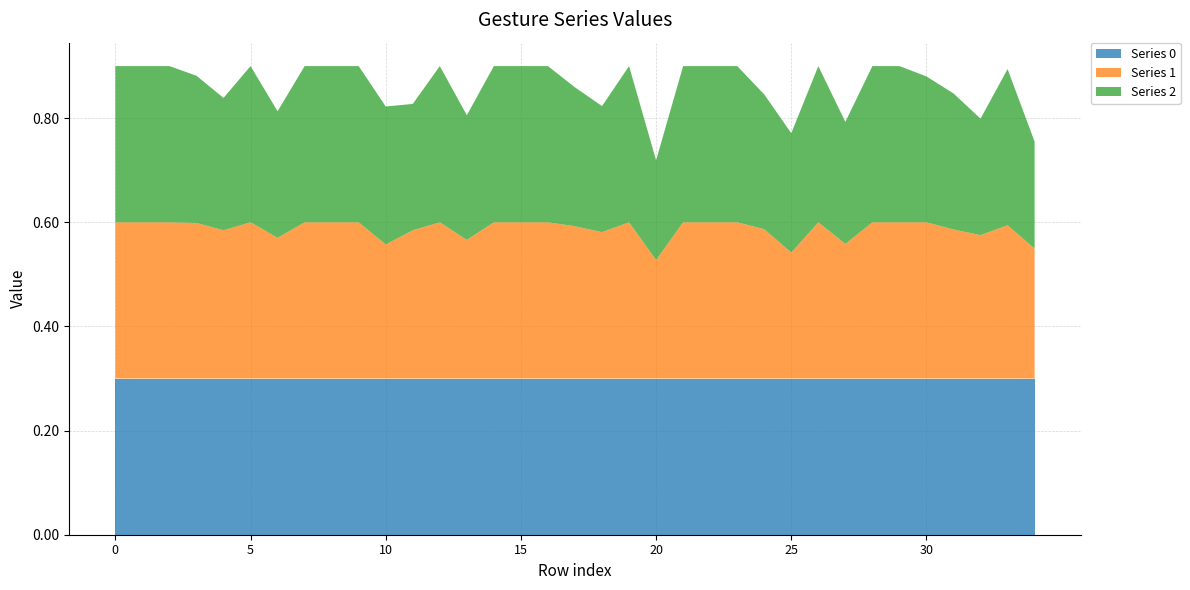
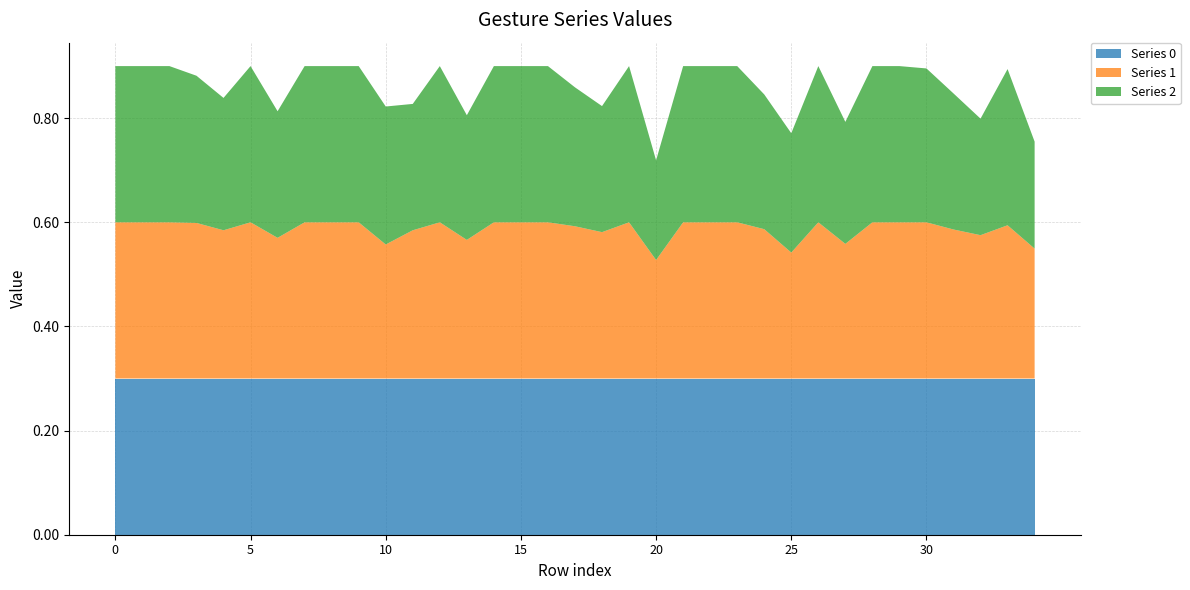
  {
    "Series 0": {
      "0": 0.30,
      "5": 0.30,
      "10": 0.30,
      "15": 0.30,
      "20": 0.30,
      "25": 0.30,
      "30": 0.30
    },
    "Series 1": {
      "0": 0.30,
      "5": 0.30,
      "10": 0.26,
      "15": 0.30,
      "20": 0.23,
      "25": 0.24,
      "30": 0.30
    },
    "Series 2": {
      "0": 0.30,
      "5": 0.30,
      "10": 0.26,
      "15": 0.30,
      "20": 0.19,
      "25": 0.23,
-     "30": 0.28
+     "30": 0.30
    }
  }
